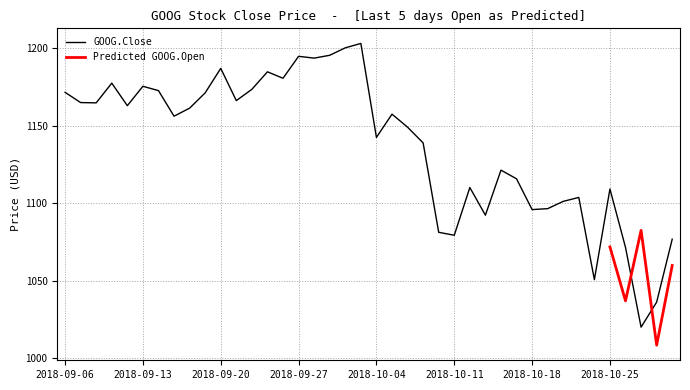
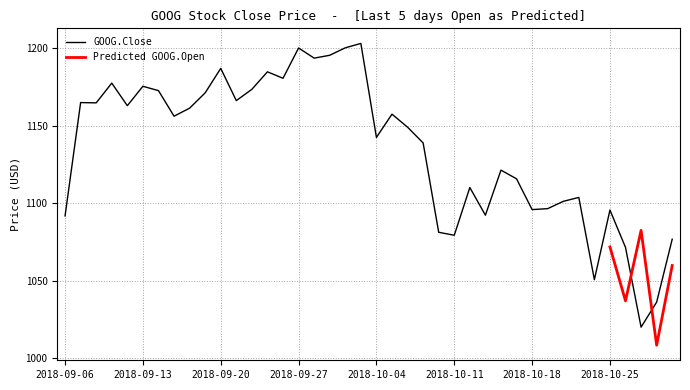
  {
    "GOOG.Close": {
-     "2018-09-06": 1171,
+     "2018-09-06": 1092,
      "2018-09-13": 1175,
      "2018-09-20": 1187,
-     "2018-09-27": 1195,
+     "2018-09-27": 1200,
      "2018-10-04": 1142,
      "2018-10-11": 1079,
      "2018-10-18": 1096,
-     "2018-10-25": 1109
+     "2018-10-25": 1096
    },
    "Predicted GOOG.Open": {
      "2018-10-25": 1072
    }
  }
